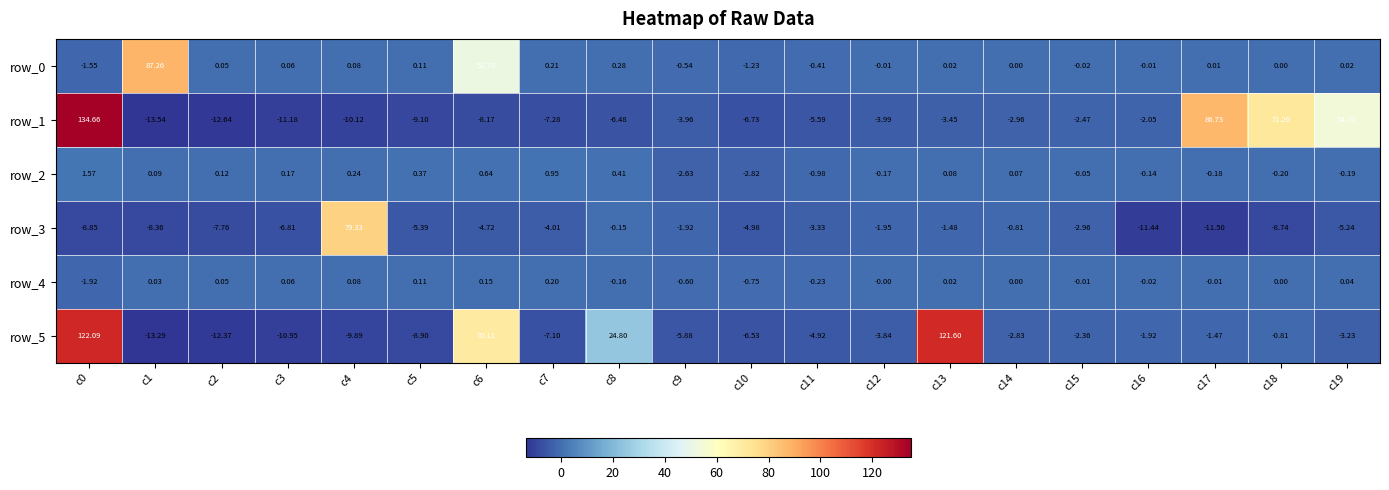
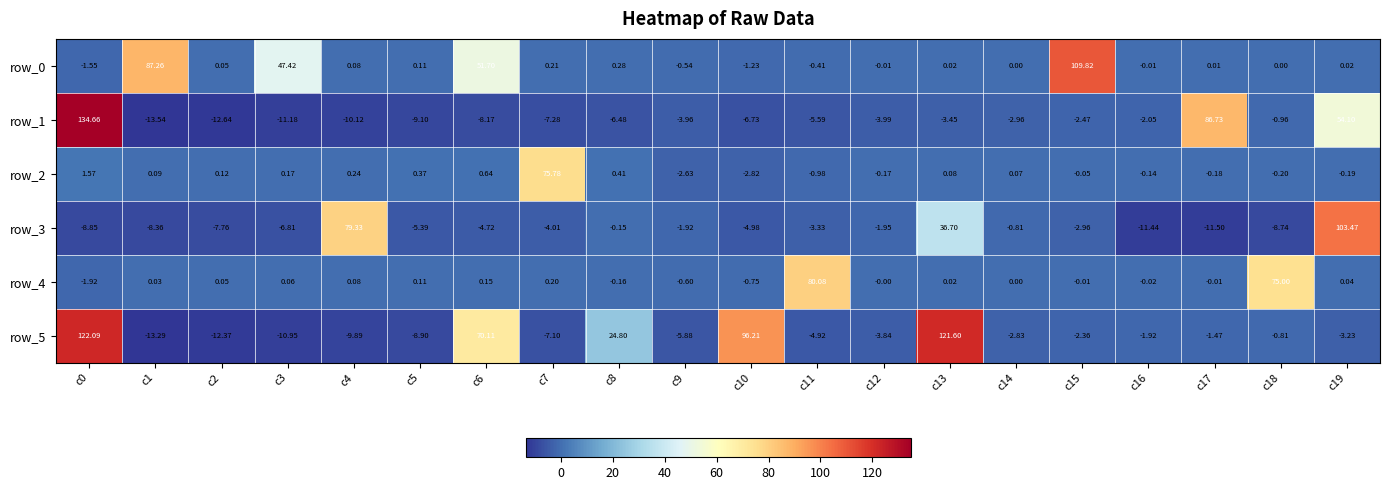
  {
    "row_0": {
      "c0": -1.55,
      "c1": 87.26,
      "c2": 0.05,
-     "c3": 0.06,
+     "c3": 47.42,
      "c4": 0.08,
      "c5": 0.11,
      "c7": 0.21,
      "c8": 0.28,
      "c9": -0.54,
      "c10": -1.23,
      "c11": -0.41,
      "c12": -0.01,
      "c13": 0.02,
      "c14": 0.00,
-     "c15": -0.02,
+     "c15": 109.82,
      "c16": -0.01,
      "c17": 0.01,
      "c18": 0.00,
      "c19": 0.02
    },
    "row_1": {
      "c0": 134.66,
      "c1": -13.54,
      "c2": -12.64,
      "c3": -11.18,
      "c4": -10.12,
      "c5": -9.10,
      "c6": -8.17,
      "c7": -7.28,
      "c8": -6.48,
      "c9": -3.96,
      "c10": -6.73,
      "c11": -5.59,
      "c12": -3.99,
      "c13": -3.45,
      "c14": -2.96,
      "c15": -2.47,
      "c16": -2.05,
      "c17": 86.73,
-     "c18": 71.20
+     "c18": -0.96
    },
    "row_2": {
      "c0": 1.57,
      "c1": 0.09,
      "c2": 0.12,
      "c3": 0.17,
      "c4": 0.24,
      "c5": 0.37,
      "c6": 0.64,
-     "c7": 0.95,
+     "c7": 75.78,
      "c8": 0.41,
      "c9": -2.63,
      "c10": -2.82,
      "c11": -0.98,
      "c12": -0.17,
      "c13": 0.08,
      "c14": 0.07,
      "c15": -0.05,
      "c16": -0.14,
      "c17": -0.18,
      "c18": -0.20,
      "c19": -0.19
    },
    "row_3": {
      "c0": -8.85,
      "c1": -8.36,
      "c2": -7.76,
      "c3": -6.81,
      "c4": 79.33,
      "c5": -5.39,
      "c6": -4.72,
      "c7": -4.01,
      "c8": -0.15,
      "c9": -1.92,
      "c10": -4.98,
      "c11": -3.33,
      "c12": -1.95,
-     "c13": -1.48,
+     "c13": 36.70,
      "c14": -0.81,
      "c15": -2.96,
      "c16": -11.44,
      "c17": -11.50,
      "c18": -8.74,
-     "c19": -5.24
+     "c19": 103.47
    },
    "row_4": {
      "c0": -1.92,
      "c1": 0.03,
      "c2": 0.05,
      "c3": 0.06,
      "c4": 0.08,
      "c5": 0.11,
      "c6": 0.15,
      "c7": 0.20,
      "c8": -0.16,
      "c9": -0.60,
      "c10": -0.75,
-     "c11": -0.23,
+     "c11": 80.08,
      "c12": -0.00,
      "c13": 0.02,
      "c14": 0.00,
      "c15": -0.01,
      "c16": -0.02,
      "c17": -0.01,
-     "c18": 0.00,
+     "c18": 75.00,
      "c19": 0.04
    },
    "row_5": {
      "c0": 122.09,
      "c1": -13.29,
      "c2": -12.37,
      "c3": -10.95,
      "c4": -9.89,
      "c5": -8.90,
      "c6": 70.11,
      "c7": -7.10,
      "c8": 24.80,
      "c9": -5.88,
-     "c10": -6.53,
+     "c10": 96.21,
      "c11": -4.92,
      "c12": -3.84,
      "c13": 121.60,
      "c14": -2.83,
      "c15": -2.36,
      "c16": -1.92,
      "c17": -1.47,
      "c18": -0.81,
      "c19": -3.23
    }
  }
